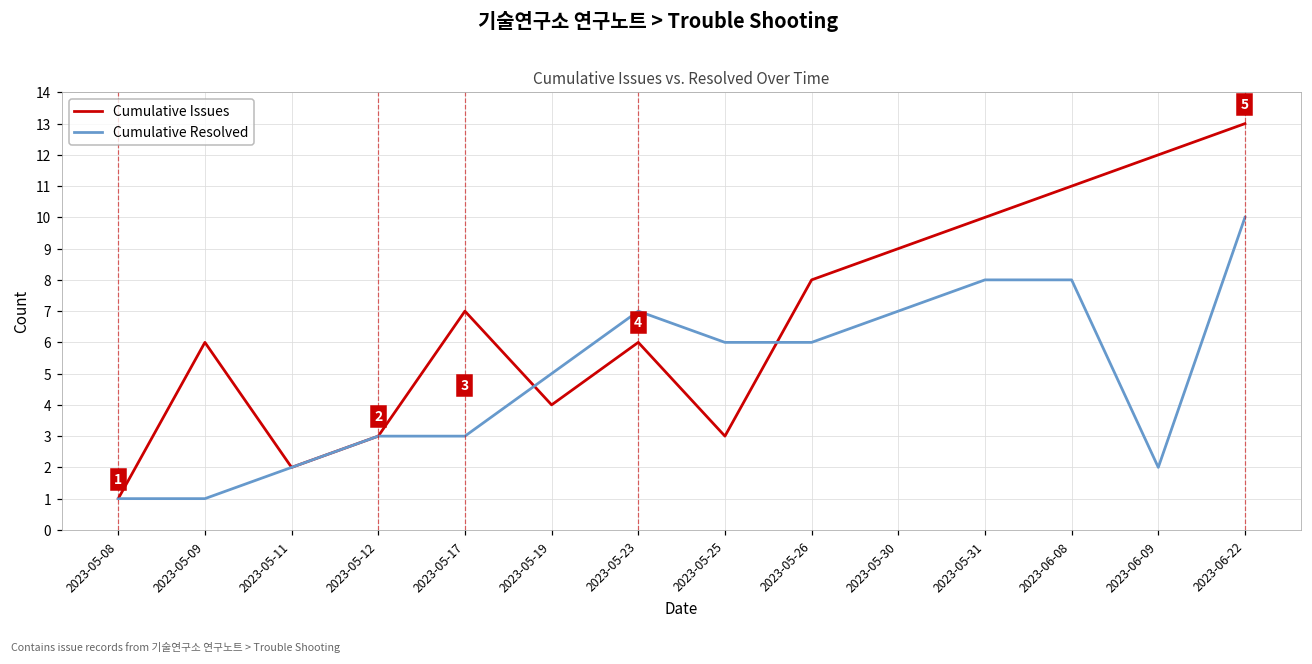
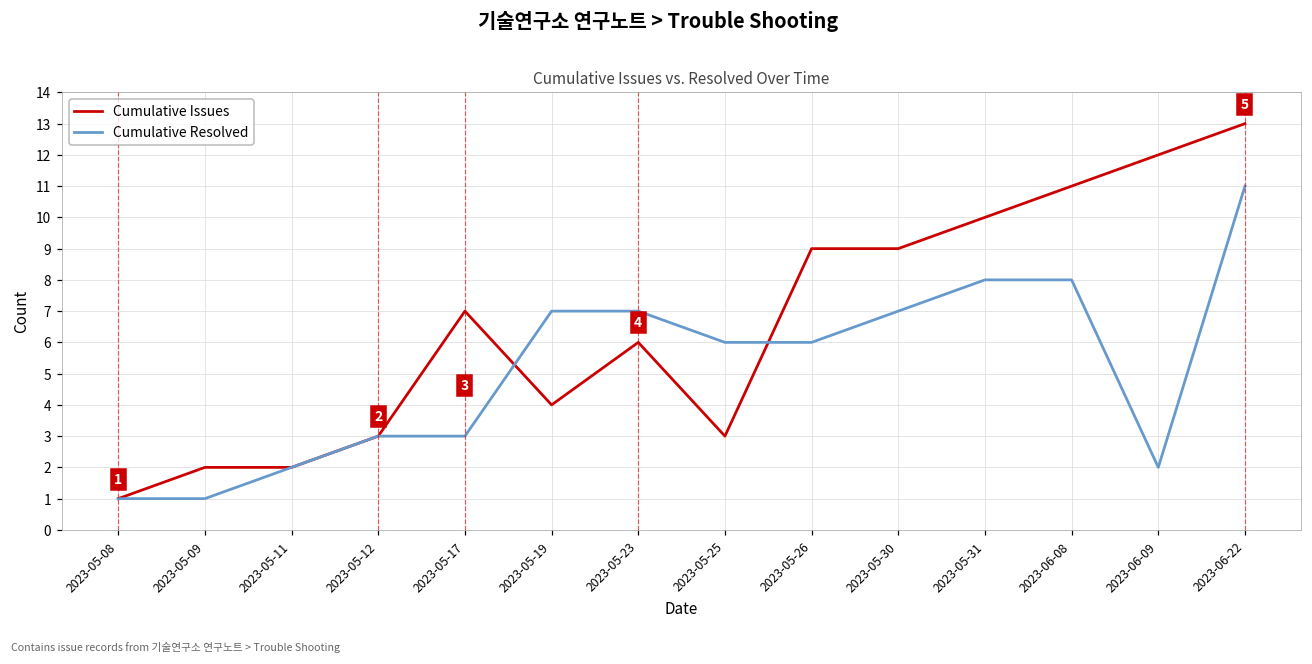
  {
    "Cumulative Issues": {
-     "2023-05-09": 6,
+     "2023-05-09": 2,
      "2023-05-17": 7,
      "2023-05-19": 4,
      "2023-05-23": 6,
      "2023-05-25": 3,
-     "2023-05-26": 8,
+     "2023-05-26": 9,
      "2023-05-30": 9,
      "2023-05-31": 10,
      "2023-06-08": 11,
      "2023-06-09": 12
    },
    "Cumulative Resolved": {
      "2023-05-09": 1,
      "2023-05-17": 3,
-     "2023-05-19": 5,
+     "2023-05-19": 7,
      "2023-05-25": 6,
      "2023-05-26": 6,
      "2023-05-30": 7,
      "2023-05-31": 8,
      "2023-06-08": 8,
      "2023-06-09": 2,
-     "2023-06-22": 10
+     "2023-06-22": 11
    }
  }
